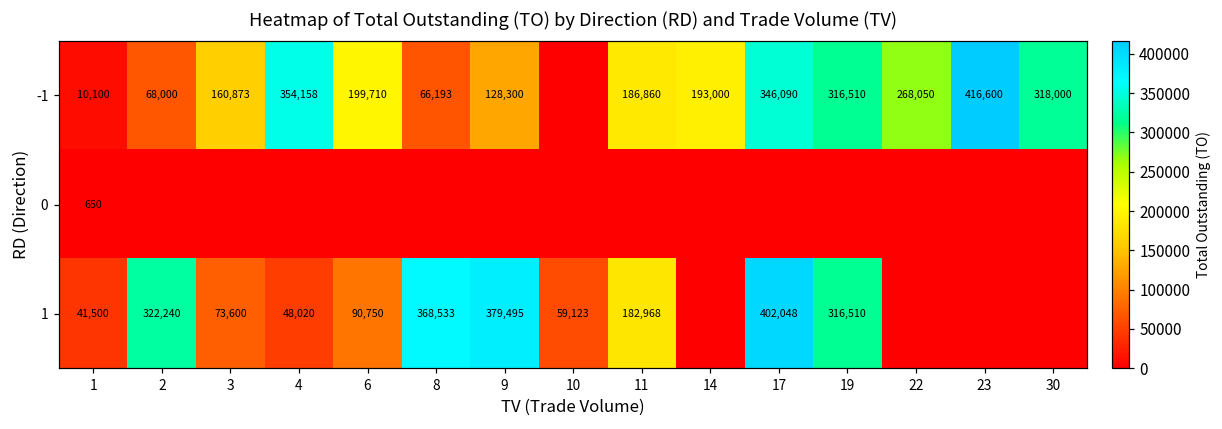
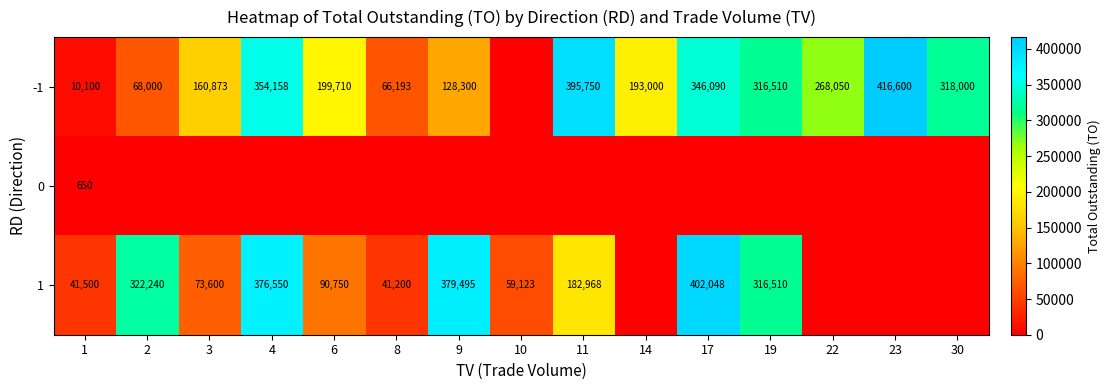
  {
    "-1": {
      "1": "10,100",
      "2": "68,000",
      "3": "160,873",
      "4": "354,158",
      "6": "199,710",
      "8": "66,193",
      "9": "128,300",
-     "11": "186,860",
+     "11": "395,750",
      "14": "193,000",
      "17": "346,090",
      "19": "316,510",
      "22": "268,050",
      "23": "416,600",
      "30": "318,000"
    },
    "0": {
      "1": "650"
    },
    "1": {
      "1": "41,500",
      "2": "322,240",
      "3": "73,600",
-     "4": "48,020",
+     "4": "376,550",
      "6": "90,750",
-     "8": "368,533",
+     "8": "41,200",
      "9": "379,495",
      "10": "59,123",
      "11": "182,968",
      "17": "402,048",
      "19": "316,510"
    }
  }
